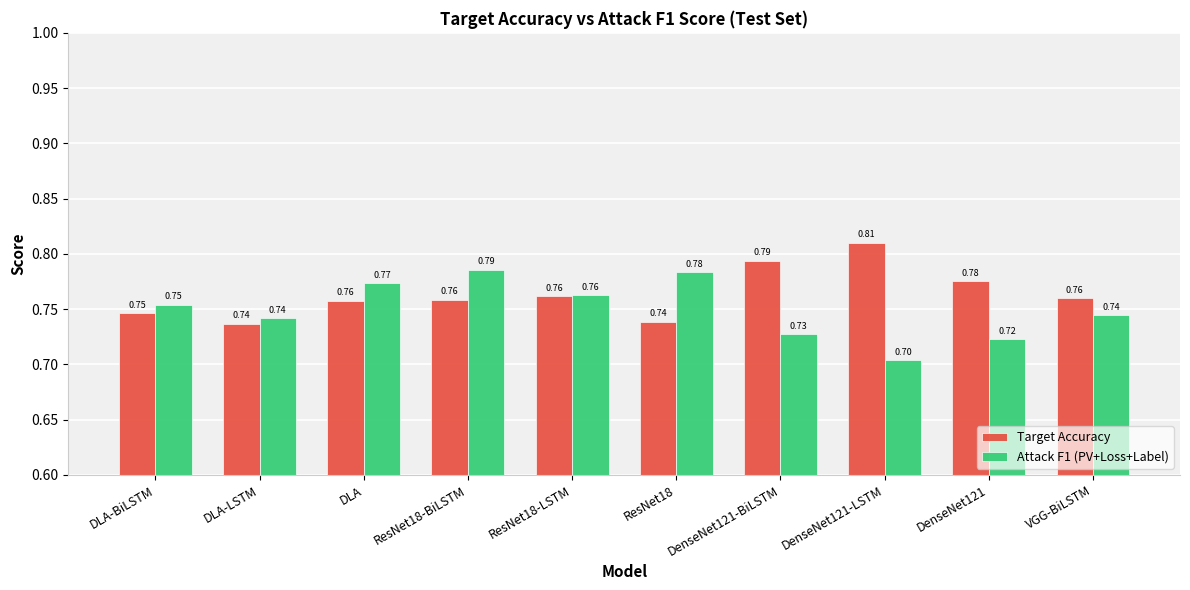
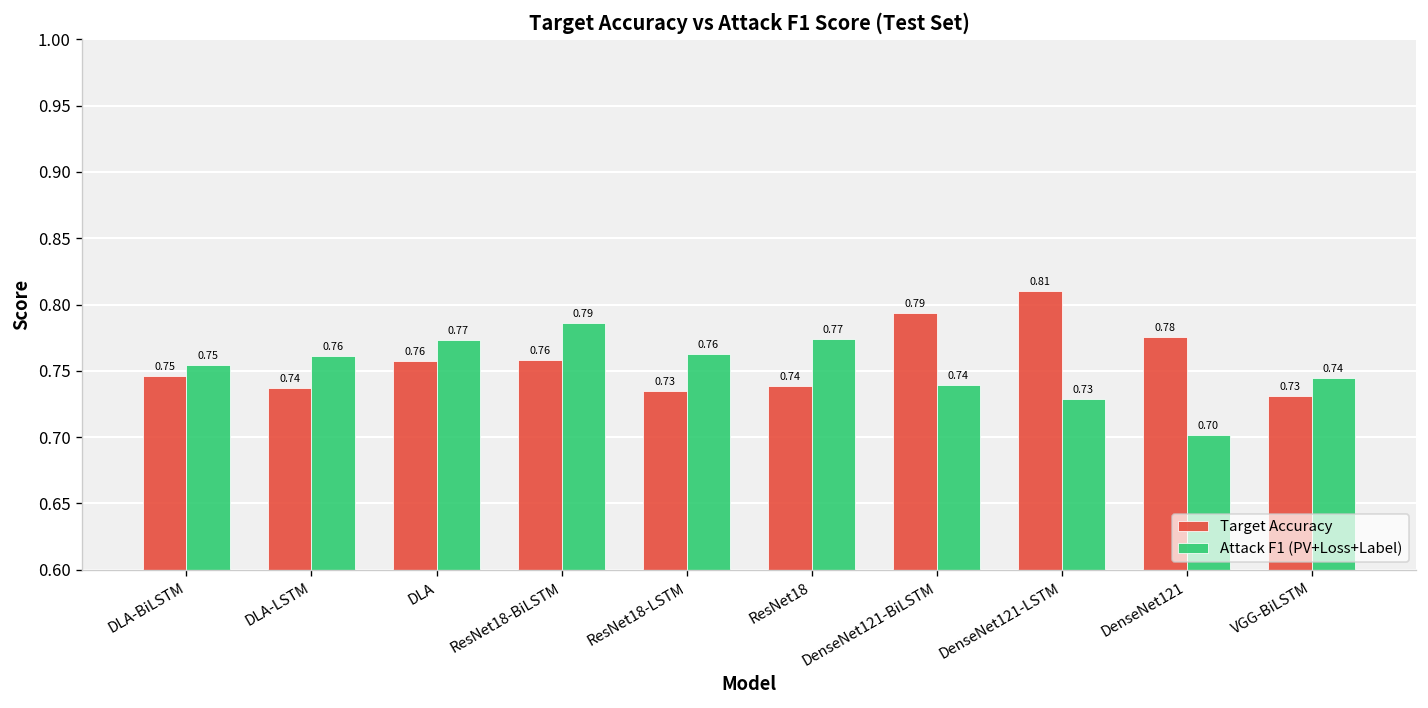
  {
    "Target Accuracy": {
      "DLA-BiLSTM": 0.75,
      "DLA-LSTM": 0.74,
      "DLA": 0.76,
      "ResNet18-BiLSTM": 0.76,
-     "ResNet18-LSTM": 0.76,
+     "ResNet18-LSTM": 0.73,
      "ResNet18": 0.74,
      "DenseNet121-BiLSTM": 0.79,
      "DenseNet121-LSTM": 0.81,
      "DenseNet121": 0.78,
-     "VGG-BiLSTM": 0.76
+     "VGG-BiLSTM": 0.73
    },
    "Attack F1 (PV+Loss+Label)": {
      "DLA-BiLSTM": 0.75,
-     "DLA-LSTM": 0.74,
+     "DLA-LSTM": 0.76,
      "DLA": 0.77,
      "ResNet18-BiLSTM": 0.79,
      "ResNet18-LSTM": 0.76,
-     "ResNet18": 0.78,
-     "DenseNet121-BiLSTM": 0.73,
-     "DenseNet121-LSTM": 0.70,
-     "DenseNet121": 0.72,
+     "ResNet18": 0.77,
+     "DenseNet121-BiLSTM": 0.74,
+     "DenseNet121-LSTM": 0.73,
+     "DenseNet121": 0.70,
      "VGG-BiLSTM": 0.74
    }
  }
